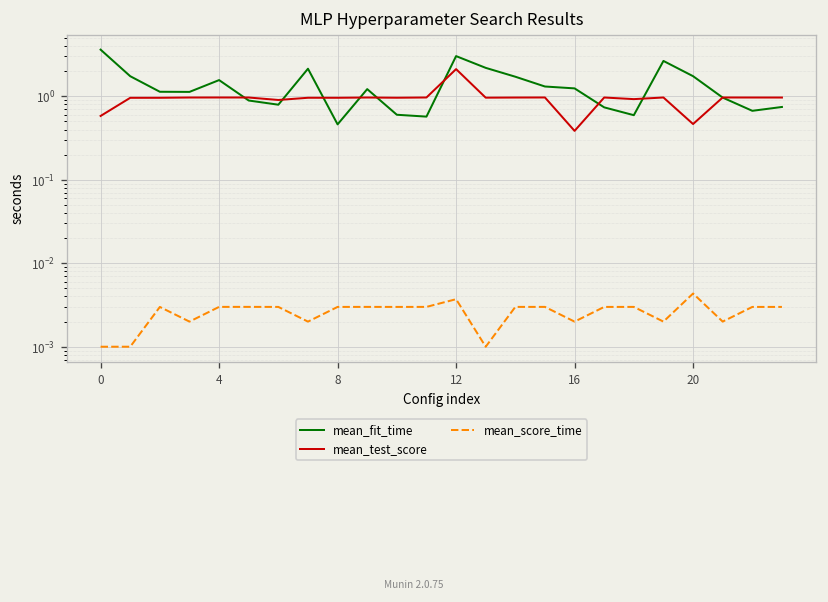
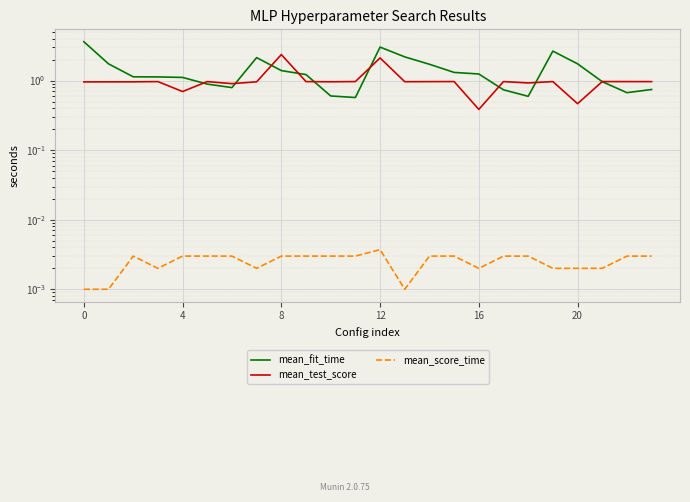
  {
    "mean_fit_time": {
      "0": 4,
-     "4": 1.6,
-     "8": 0.5,
+     "4": 1.1,
+     "8": 1.4,
      "12": 3,
      "16": 1.2,
      "20": 1.7
    },
    "mean_test_score": {
-     "0": 0.6,
-     "4": 1.0,
-     "8": 1.0,
+     "0": 1.0,
+     "4": 0.7,
+     "8": 2.4,
      "12": 2.1,
      "16": 0.4,
      "20": 0.5
    },
    "mean_score_time": {
      "0": 0.0010,
      "4": 0.0030,
      "8": 0.0030,
      "12": 0.004,
      "16": 0.0020,
-     "20": 0.004
+     "20": 0.0020
    }
  }
